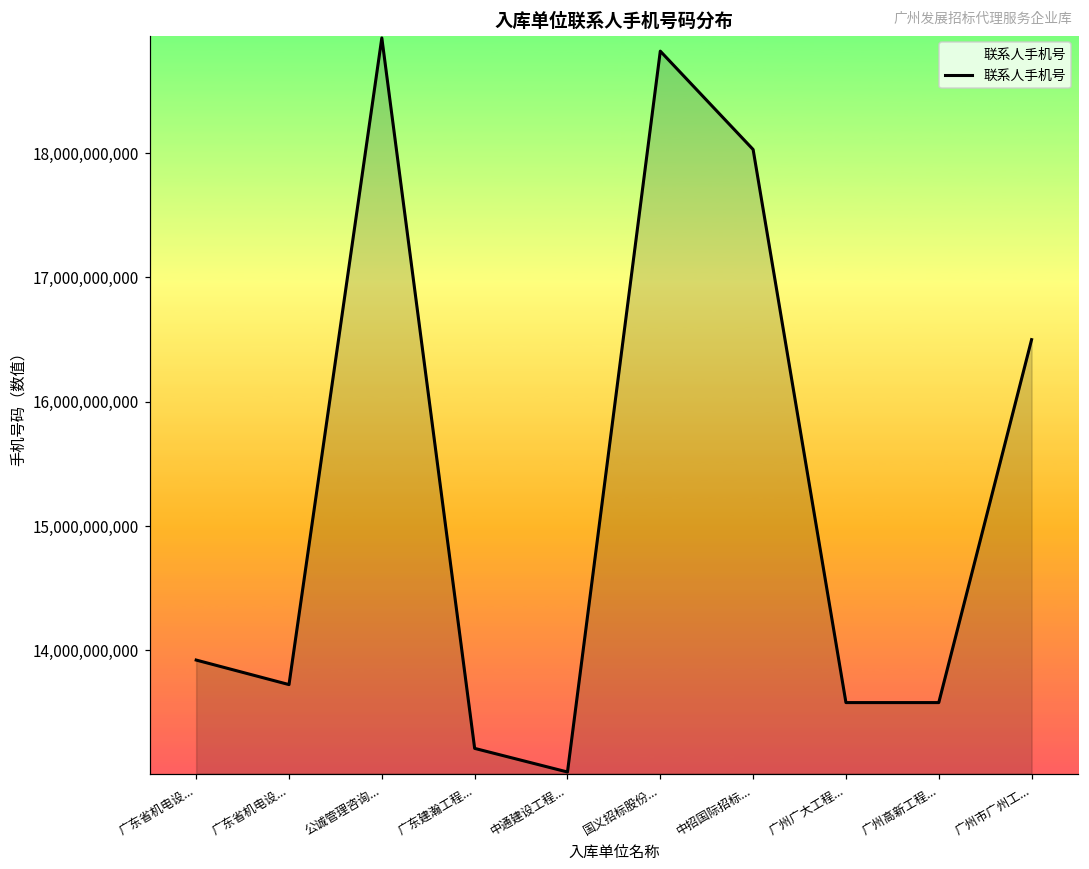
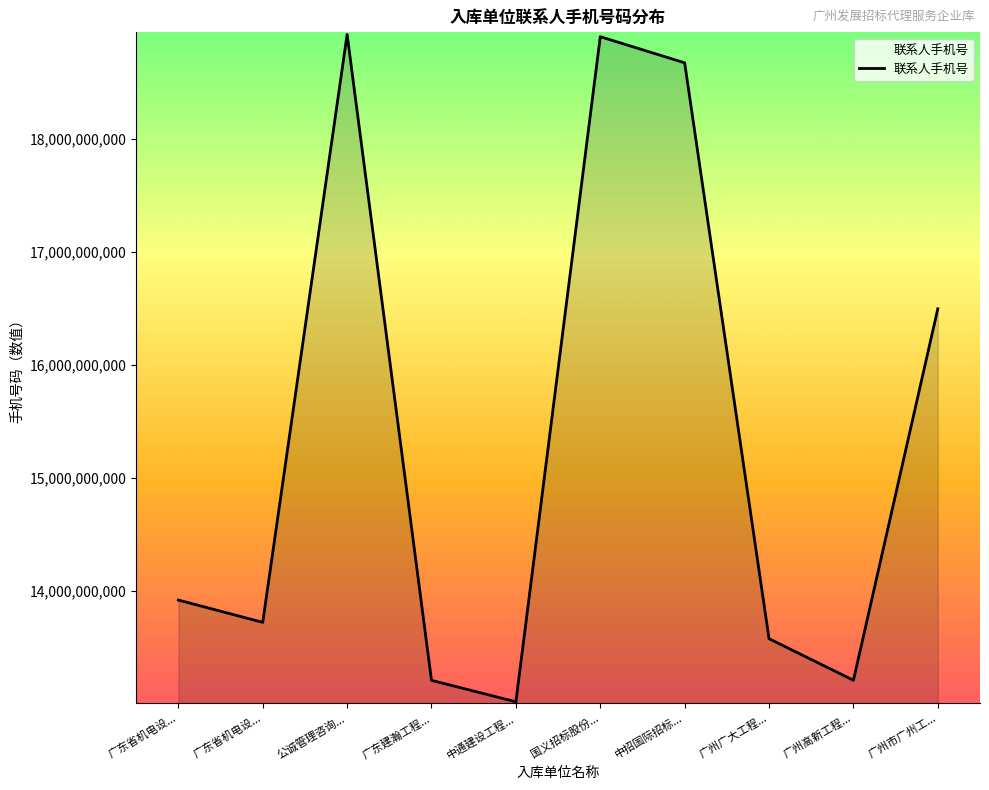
  {
    "公诚管理咨询...": "18,930,000,000",
    "广东建瀚工程...": "13,210,000,000",
    "中通建设工程...": "13,020,000,000",
-   "国义招标股份...": "18,820,000,000",
-   "中招国际招标...": "18,030,000,000",
+   "国义招标股份...": "18,910,000,000",
+   "中招国际招标...": "18,680,000,000",
    "广州广大工程...": "13,580,000,000",
-   "广州高新工程...": "13,580,000,000",
+   "广州高新工程...": "13,210,000,000",
    "广州市广州工...": "16,500,000,000"
  }
